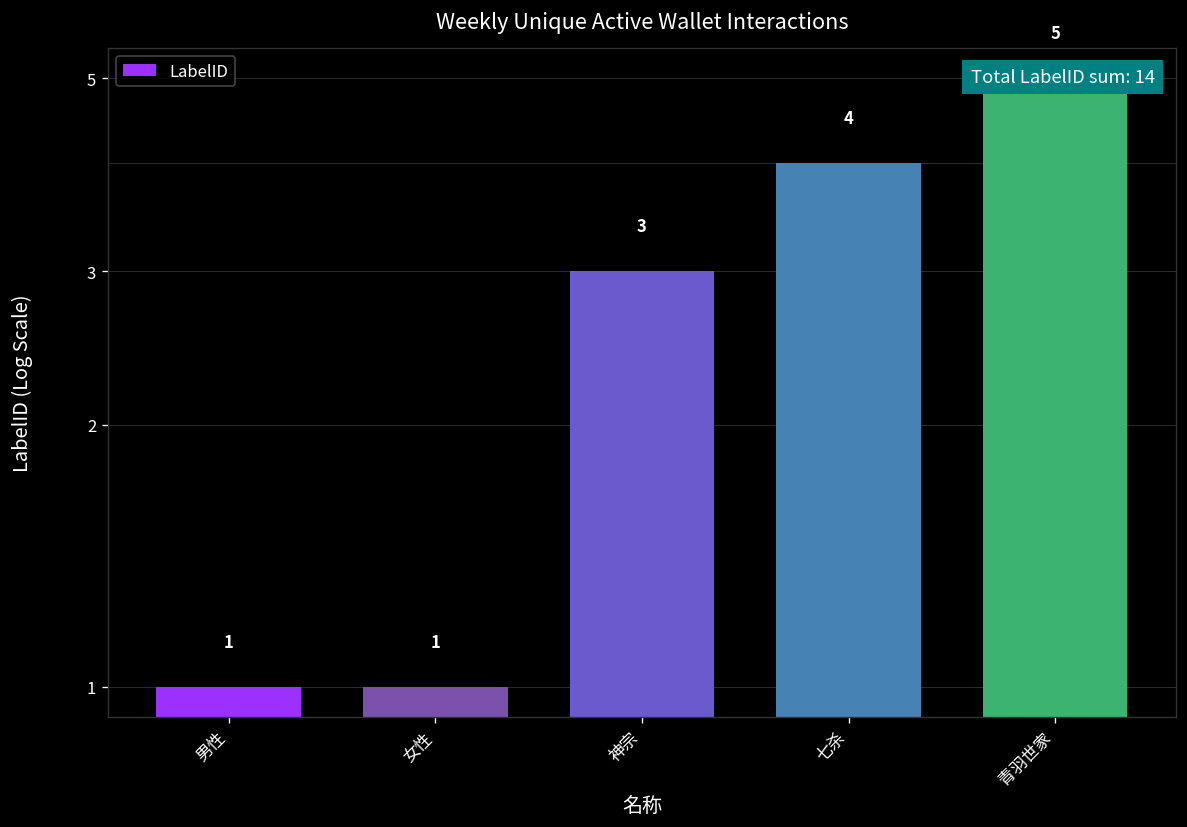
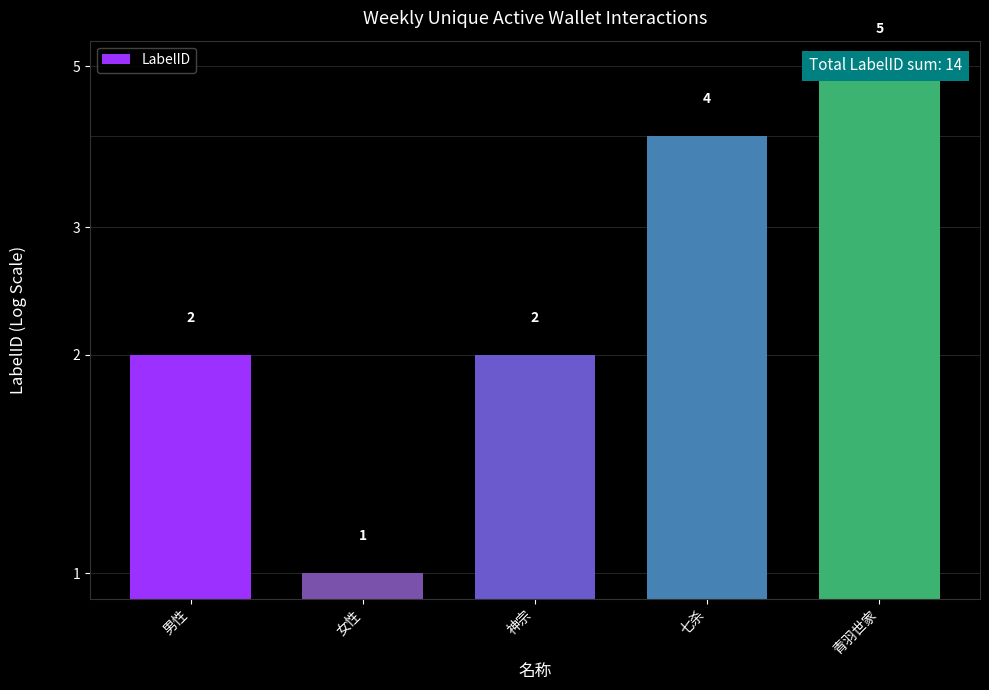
  {
-   "男性": 1,
-   "神宗": 3
+   "男性": 2,
+   "神宗": 2
  }
